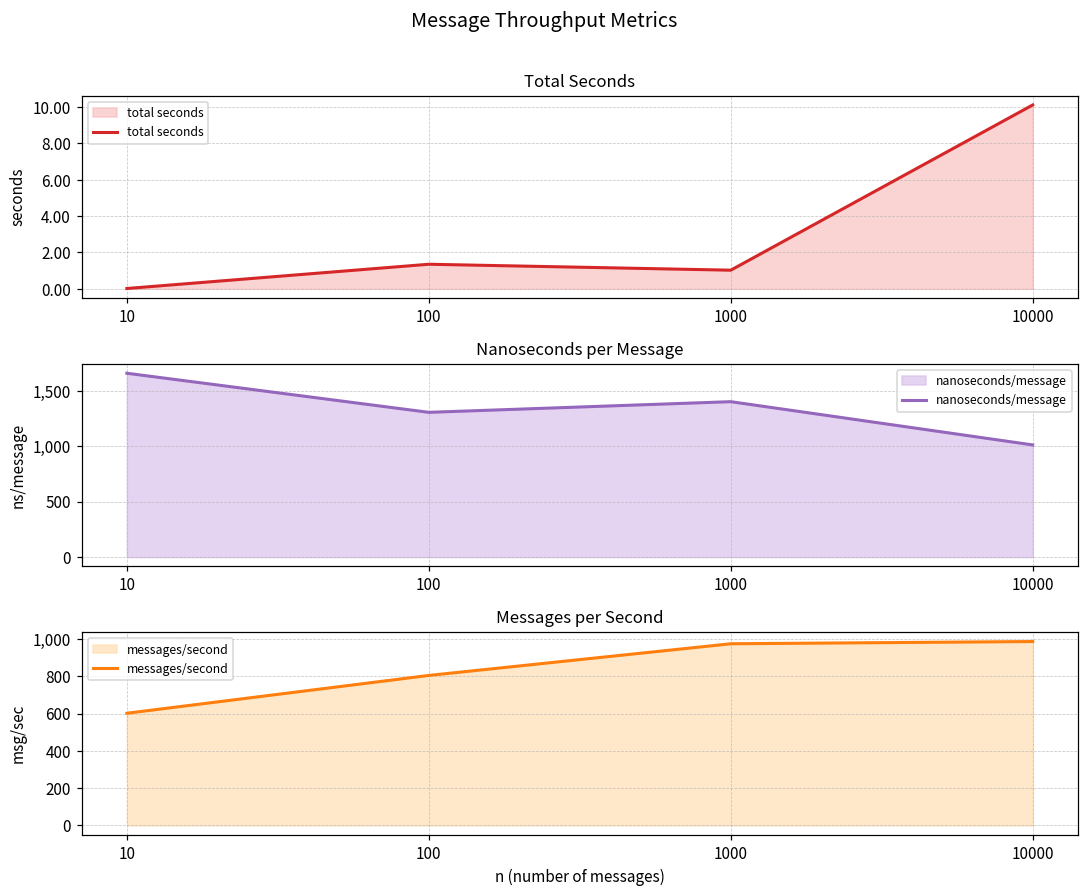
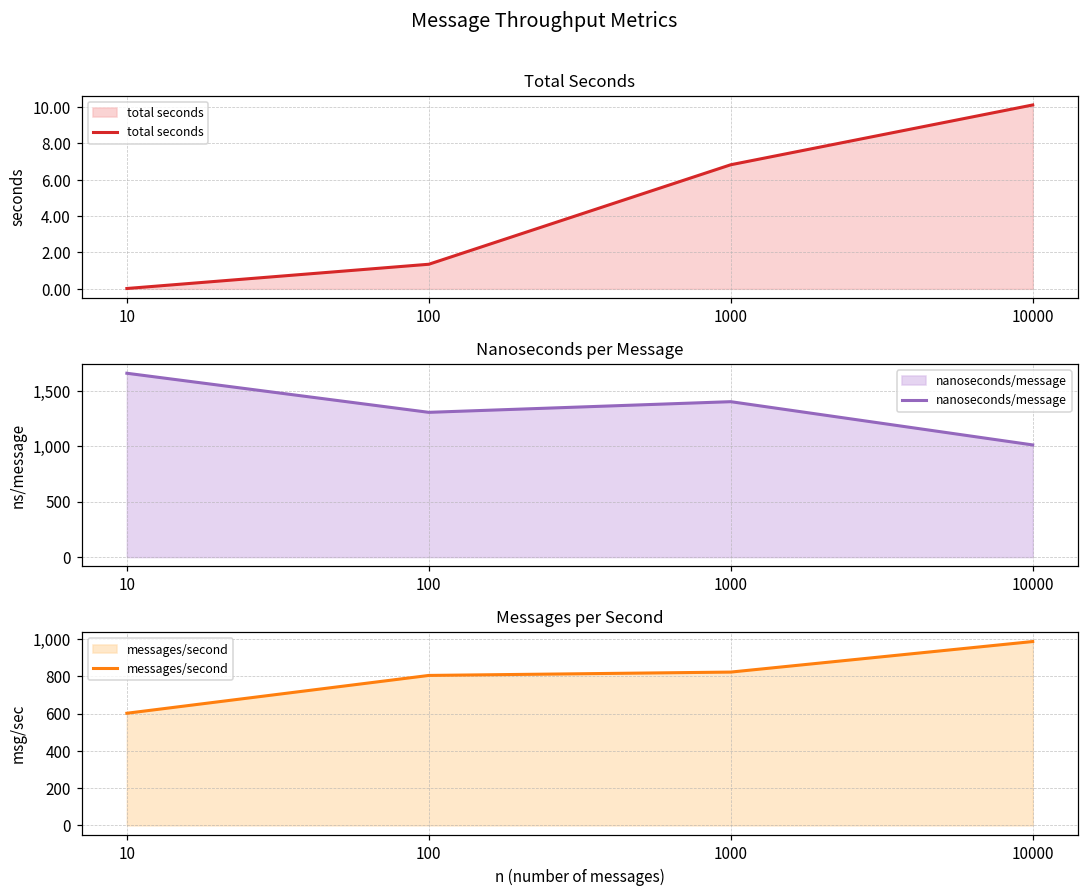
  {
    "Total Seconds": {
      "10": "0.0",
      "100": "1.4",
-     "1000": "1.0",
+     "1000": "6.8",
      "10000": "10.1"
    },
    "Nanoseconds per Message": {
      "10": "1,660",
      "100": "1,310",
      "1000": "1,400",
      "10000": "1,010"
    },
    "Messages per Second": {
      "10": "600",
      "100": "810",
-     "1000": "980",
+     "1000": "820",
      "10000": "990"
    }
  }
